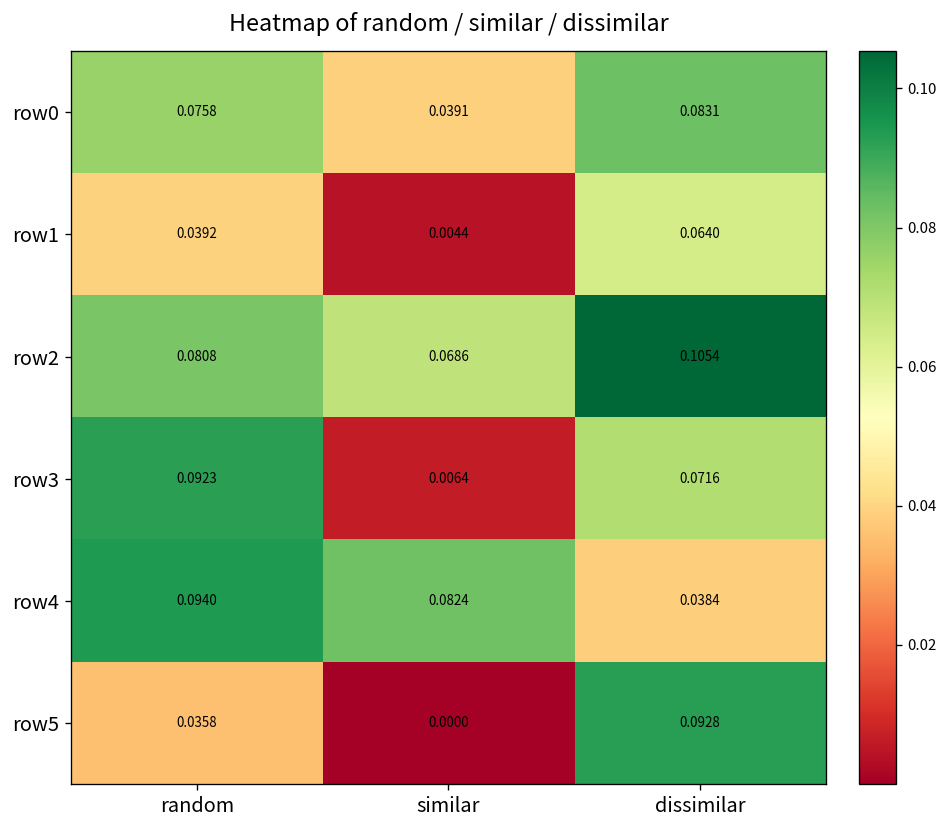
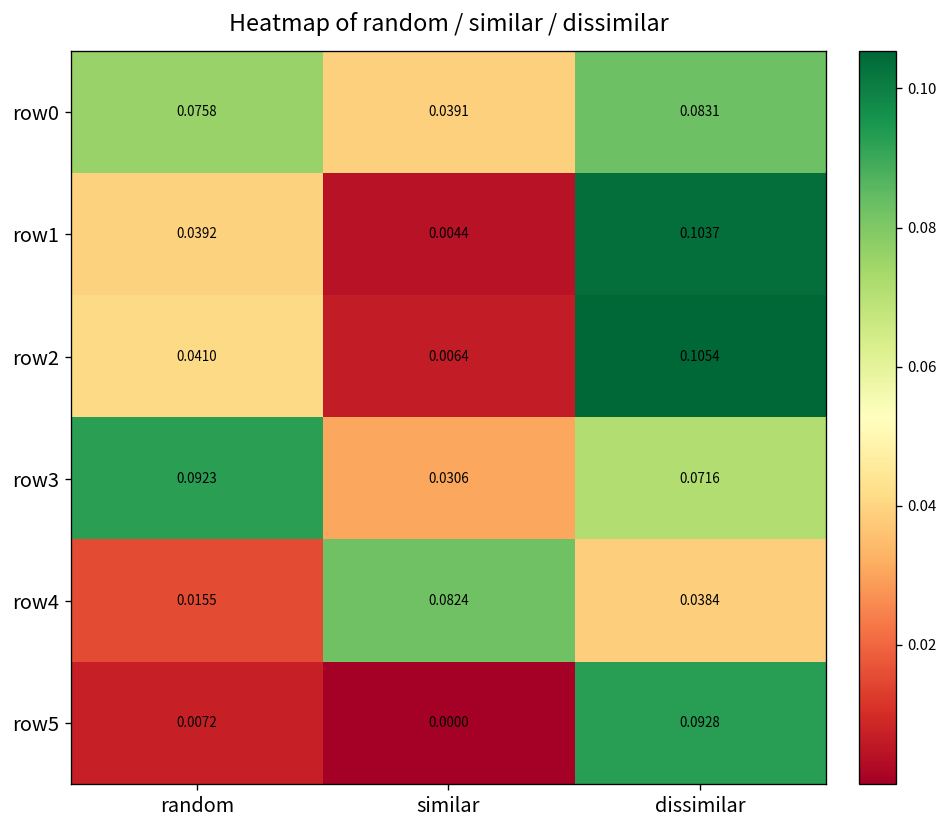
  {
    "row0": {
      "random": 0.0758,
      "similar": 0.0391,
      "dissimilar": 0.0831
    },
    "row1": {
      "random": 0.0392,
      "similar": 0.0044,
-     "dissimilar": 0.0640
+     "dissimilar": 0.1037
    },
    "row2": {
-     "random": 0.0808,
-     "similar": 0.0686,
+     "random": 0.0410,
+     "similar": 0.0064,
      "dissimilar": 0.1054
    },
    "row3": {
      "random": 0.0923,
-     "similar": 0.0064,
+     "similar": 0.0306,
      "dissimilar": 0.0716
    },
    "row4": {
-     "random": 0.0940,
+     "random": 0.0155,
      "similar": 0.0824,
      "dissimilar": 0.0384
    },
    "row5": {
-     "random": 0.0358,
+     "random": 0.0072,
      "similar": 0.0000,
      "dissimilar": 0.0928
    }
  }
